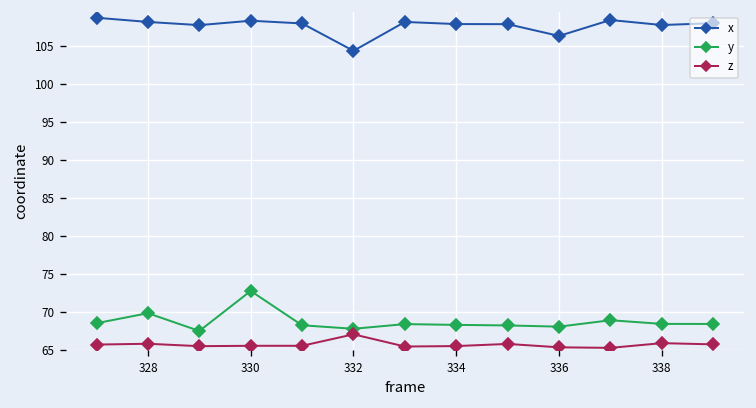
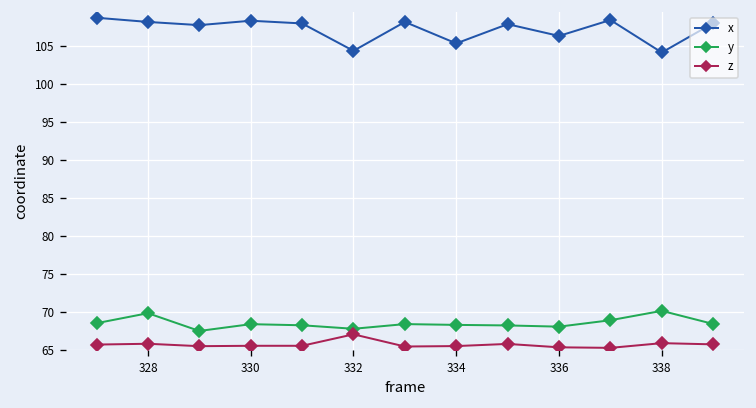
  {
    "x": {
      "328": 108,
      "330": 108,
      "332": 104,
-     "334": 108,
+     "334": 105,
      "336": 106,
-     "338": 108
+     "338": 104
    },
    "y": {
      "328": 70,
-     "330": 73,
+     "330": 68,
      "332": 68,
      "334": 68,
      "336": 68,
-     "338": 68
+     "338": 70
    },
    "z": {
      "328": 66,
      "330": 66,
      "332": 67,
      "334": 66,
      "336": 65,
      "338": 66
    }
  }
